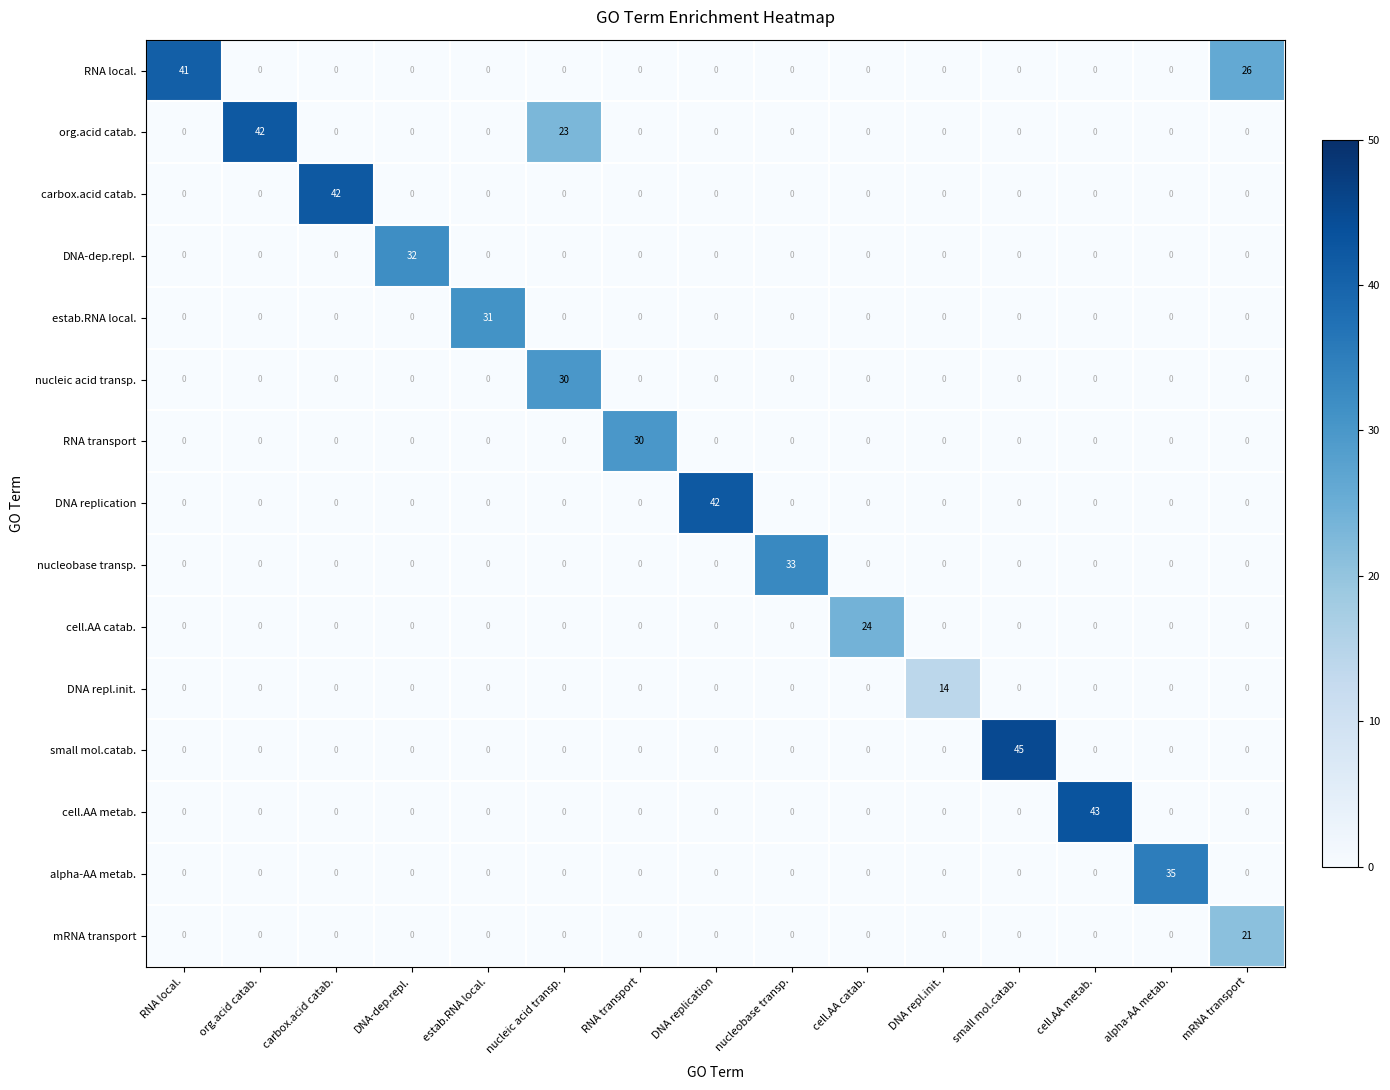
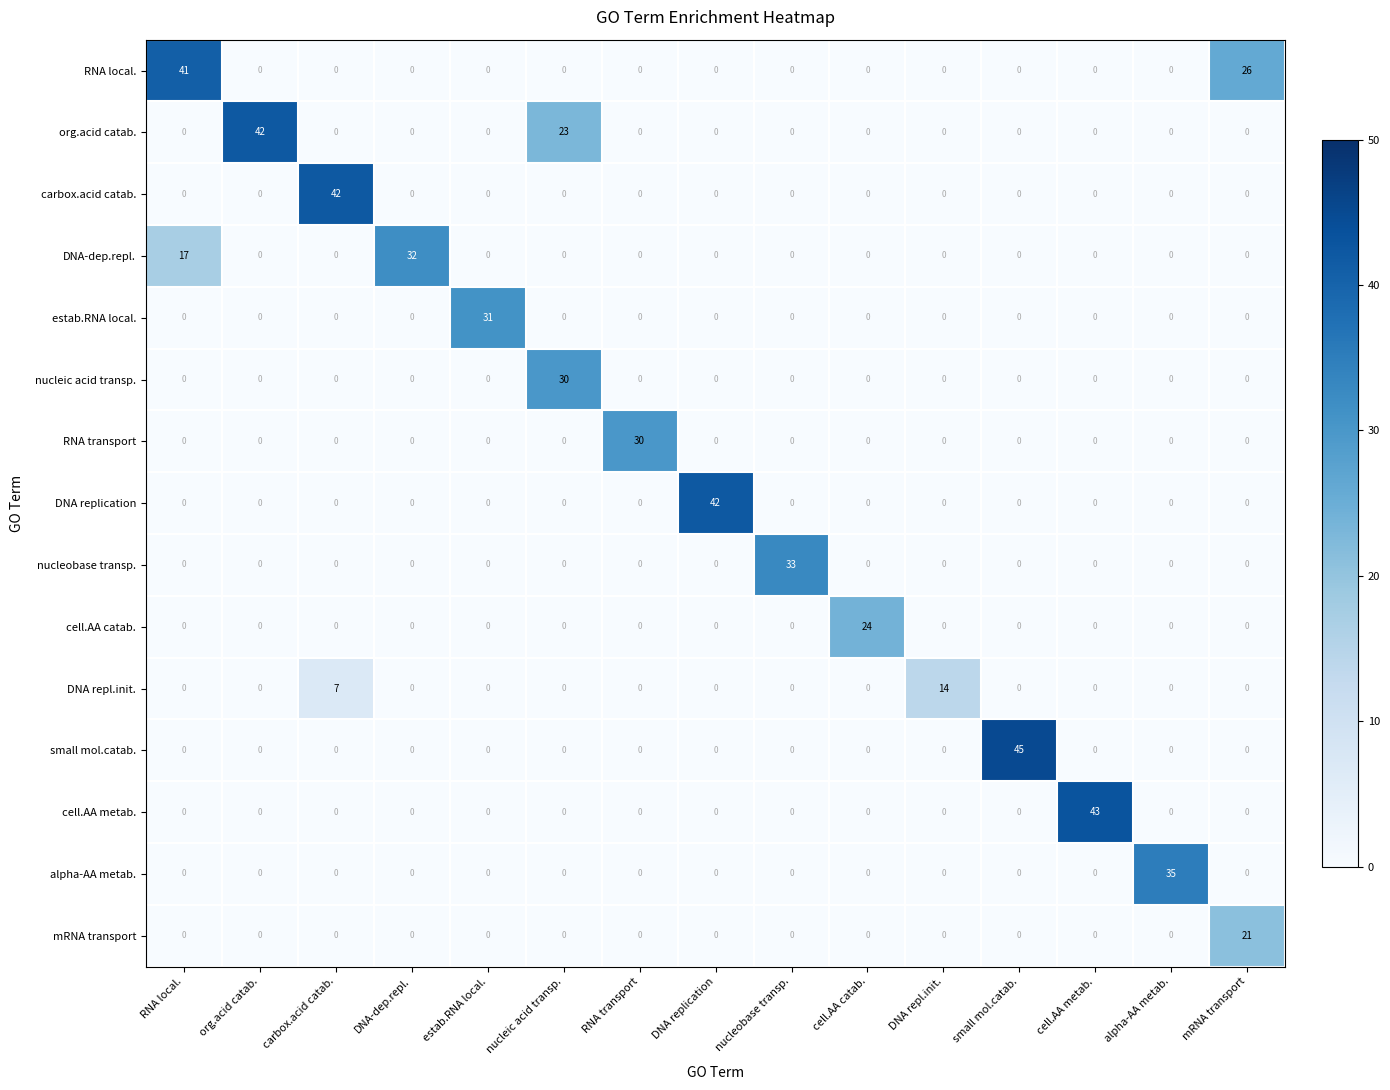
  {
    "DNA-dep.repl.": {
-     "RNA local.": 0,
+     "RNA local.": 17,
      "org.acid catab.": 0,
      "carbox.acid catab.": 0,
      "DNA-dep.repl.": 32,
      "estab.RNA local.": 0,
      "nucleic acid transp.": 0,
      "RNA transport": 0,
      "DNA replication": 0,
      "nucleobase transp.": 0,
      "cell.AA catab.": 0,
      "DNA repl.init.": 0,
      "small mol.catab.": 0,
      "cell.AA metab.": 0,
      "alpha-AA metab.": 0,
      "mRNA transport": 0
    },
    "DNA repl.init.": {
      "RNA local.": 0,
      "org.acid catab.": 0,
-     "carbox.acid catab.": 0,
+     "carbox.acid catab.": 7,
      "DNA-dep.repl.": 0,
      "estab.RNA local.": 0,
      "nucleic acid transp.": 0,
      "RNA transport": 0,
      "DNA replication": 0,
      "nucleobase transp.": 0,
      "cell.AA catab.": 0,
      "DNA repl.init.": 14,
      "small mol.catab.": 0,
      "cell.AA metab.": 0,
      "alpha-AA metab.": 0,
      "mRNA transport": 0
    }
  }
